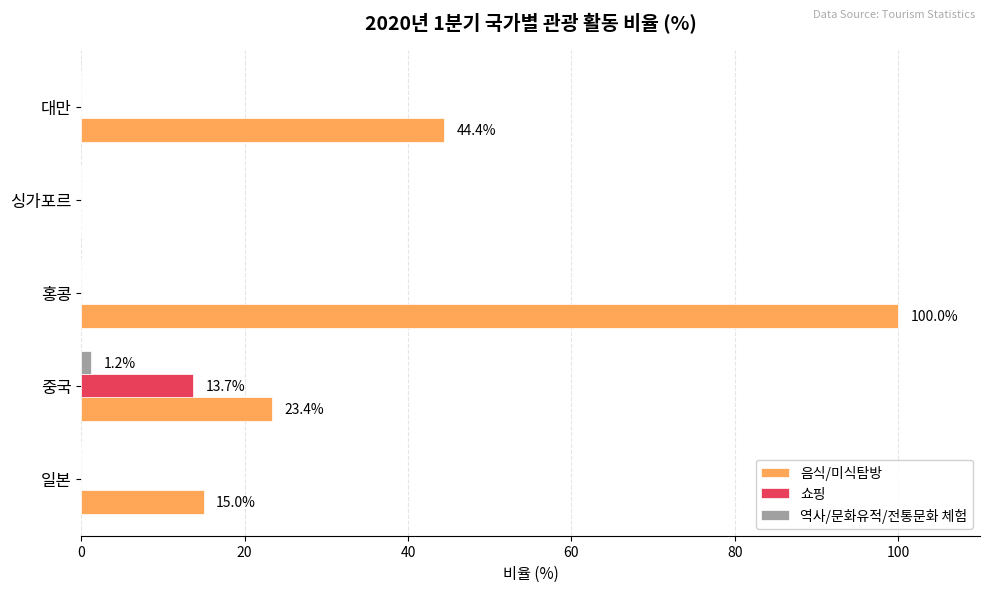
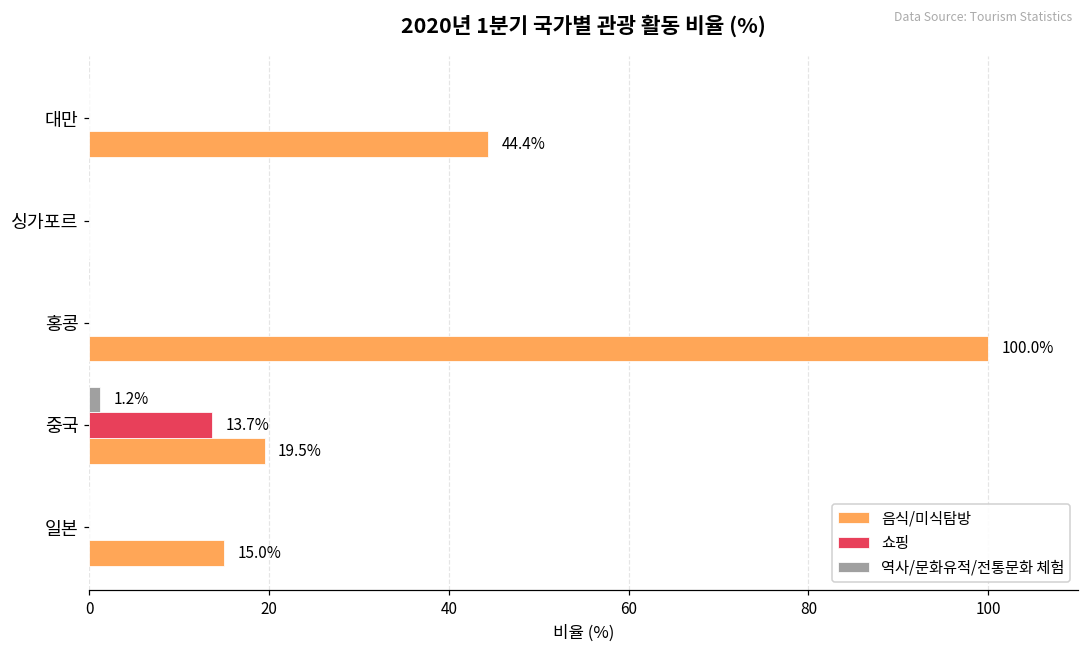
  {
    "음식/미식탐방": {
      "대만": "44.4%",
      "홍콩": "100.0%",
-     "중국": "23.4%",
+     "중국": "19.5%",
      "일본": "15.0%"
    },
    "쇼핑": {
      "중국": "13.7%"
    },
    "역사/문화유적/전통문화 체험": {
      "중국": "1.2%"
    }
  }
